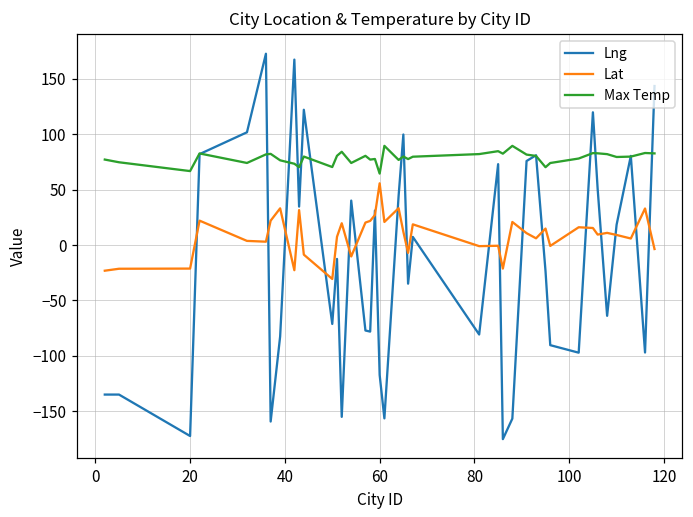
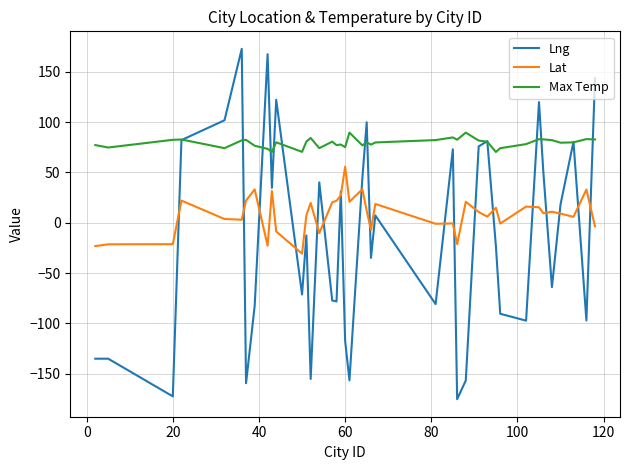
  {
    "Lng": {
      "20": -172,
      "60": -117
    },
    "Lat": {
      "20": -21,
      "60": 56
    },
    "Max Temp": {
-     "20": 67,
-     "60": 65
+     "20": 82,
+     "60": 75
    }
  }
